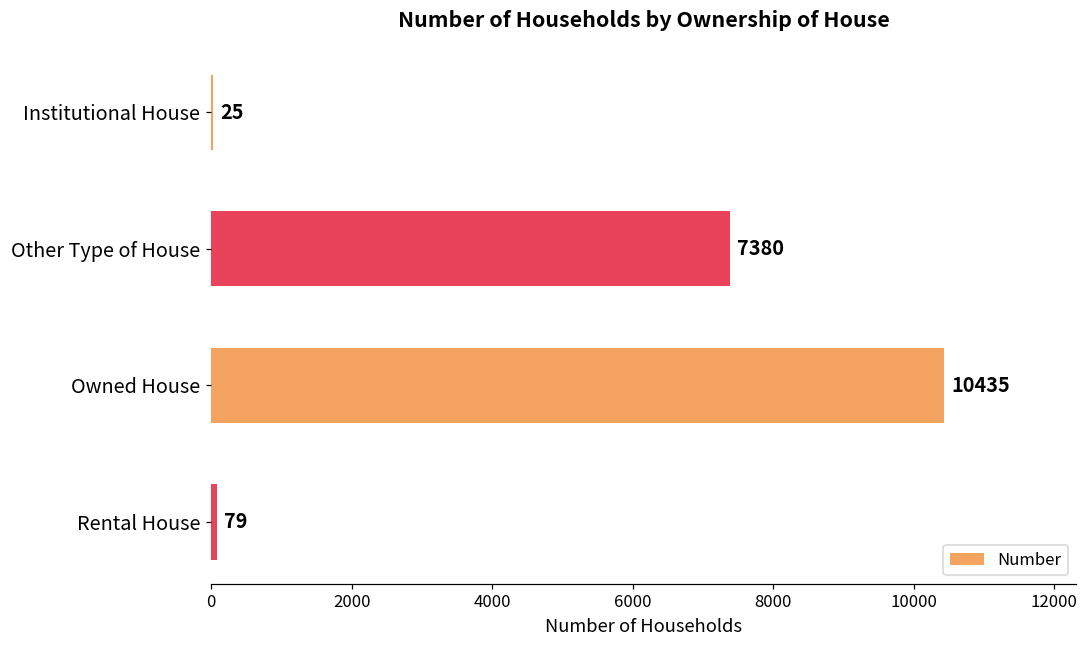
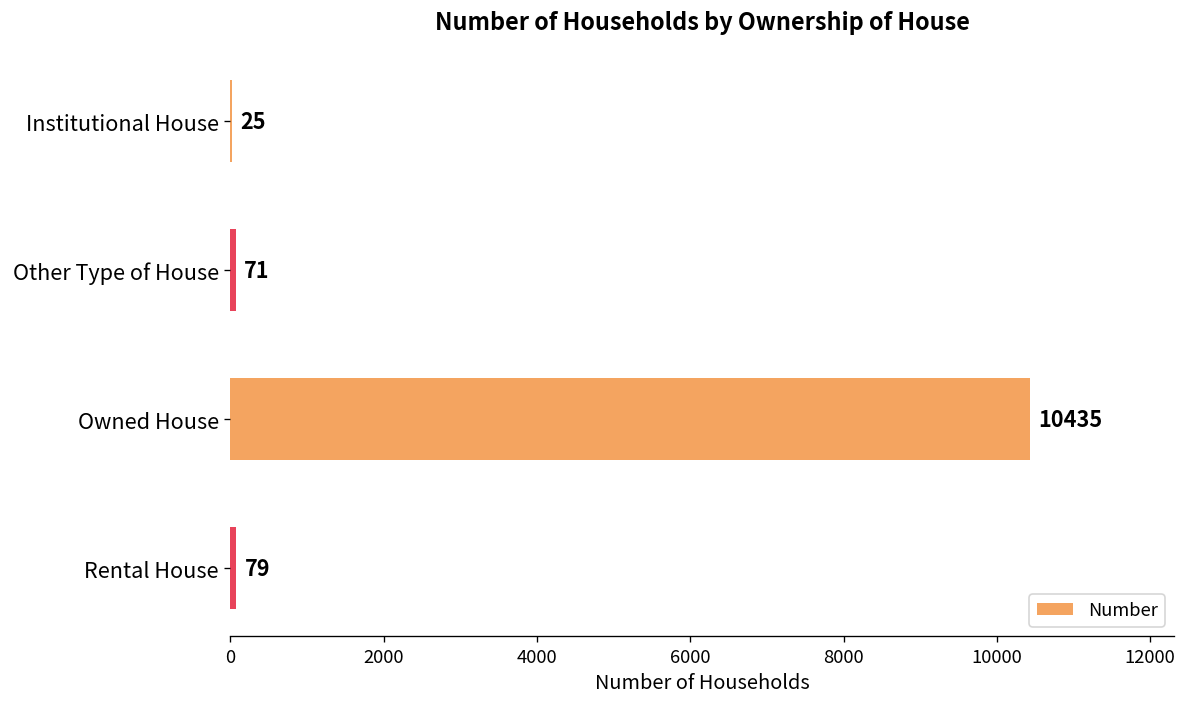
  {
    "Institutional House": 25,
-   "Other Type of House": 7380,
+   "Other Type of House": 71,
    "Owned House": 10435,
    "Rental House": 79
  }
